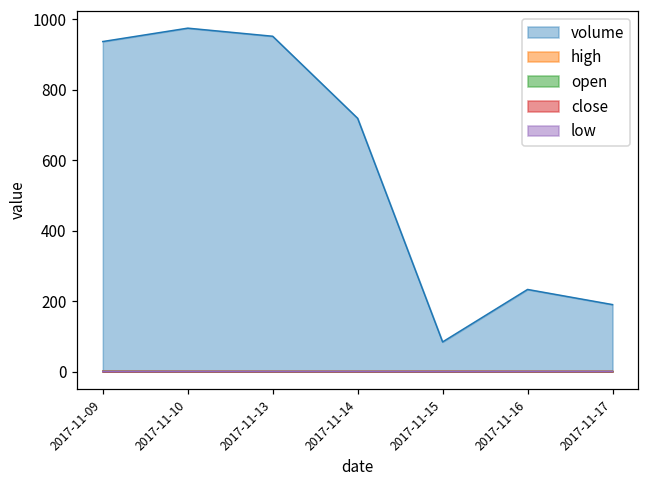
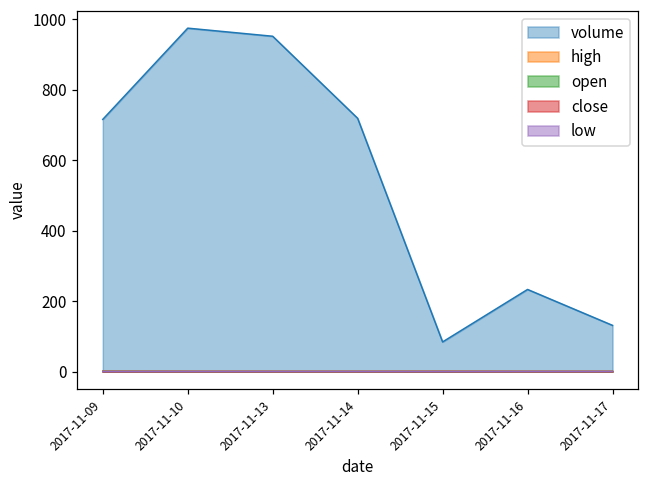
  {
    "volume": {
-     "2017-11-09": 940,
+     "2017-11-09": 720,
      "2017-11-10": 980,
      "2017-11-13": 950,
      "2017-11-14": 720,
      "2017-11-15": 80,
      "2017-11-16": 230,
-     "2017-11-17": 190
+     "2017-11-17": 130
    },
    "low": {
      "2017-11-09": 0,
      "2017-11-10": 0,
      "2017-11-13": 0,
      "2017-11-14": 0,
      "2017-11-15": 0,
      "2017-11-16": 0,
      "2017-11-17": 0
    }
  }
